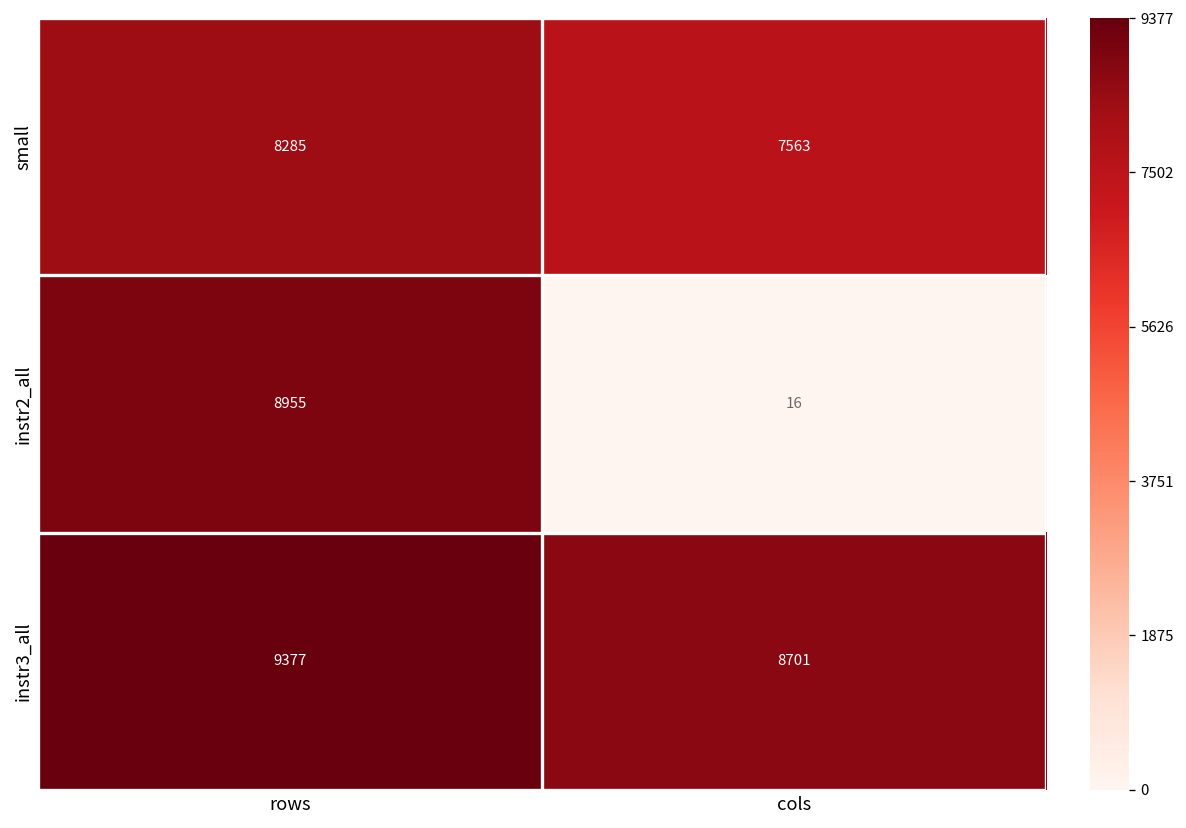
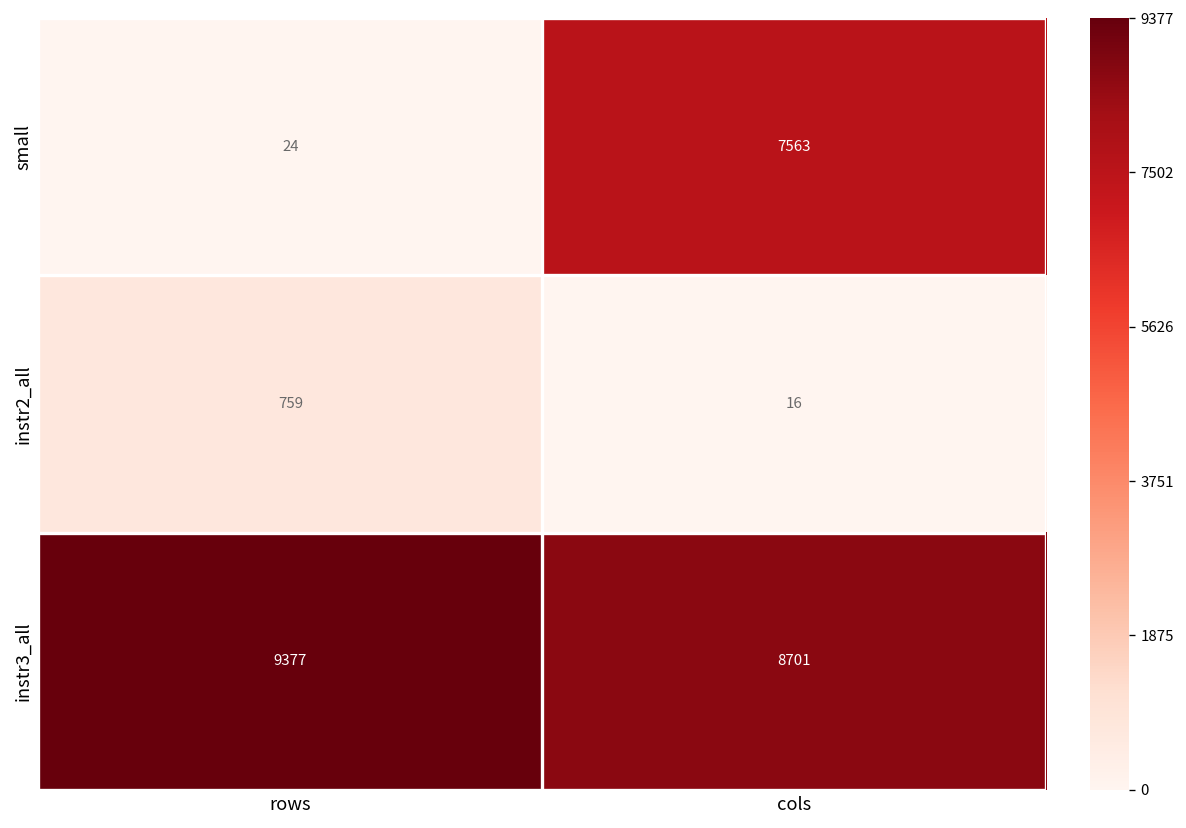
  {
    "small": {
-     "rows": 8285,
+     "rows": 24,
      "cols": 7563
    },
    "instr2_all": {
-     "rows": 8955,
+     "rows": 759,
      "cols": 16
    },
    "instr3_all": {
      "rows": 9377,
      "cols": 8701
    }
  }
